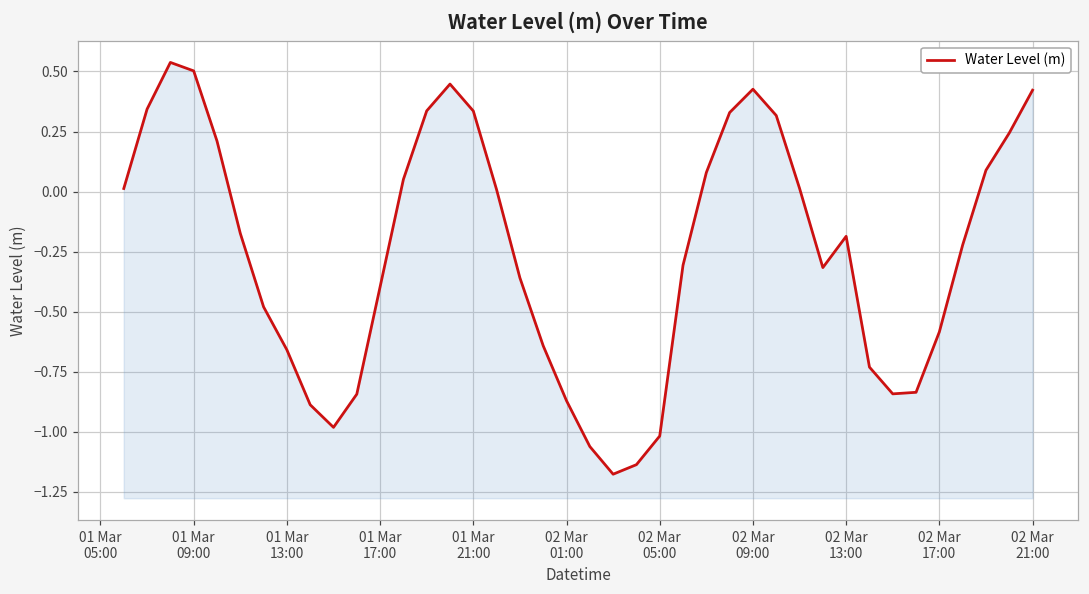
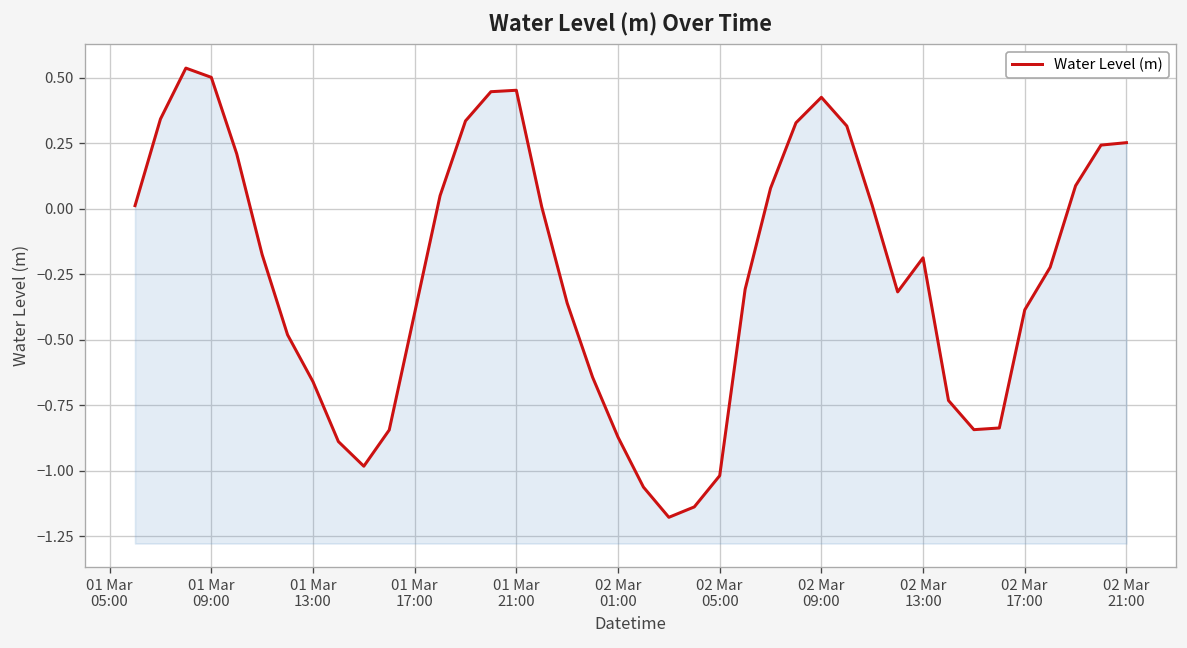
  {
    "01 Mar 09:00": 0.50,
    "01 Mar 13:00": -0.66,
    "01 Mar 17:00": -0.40,
-   "01 Mar 21:00": 0.34,
+   "01 Mar 21:00": 0.45,
    "02 Mar 01:00": -0.87,
    "02 Mar 05:00": -1.02,
    "02 Mar 09:00": 0.43,
    "02 Mar 13:00": -0.19,
-   "02 Mar 17:00": -0.58,
-   "02 Mar 21:00": 0.42
+   "02 Mar 17:00": -0.39,
+   "02 Mar 21:00": 0.25
  }
